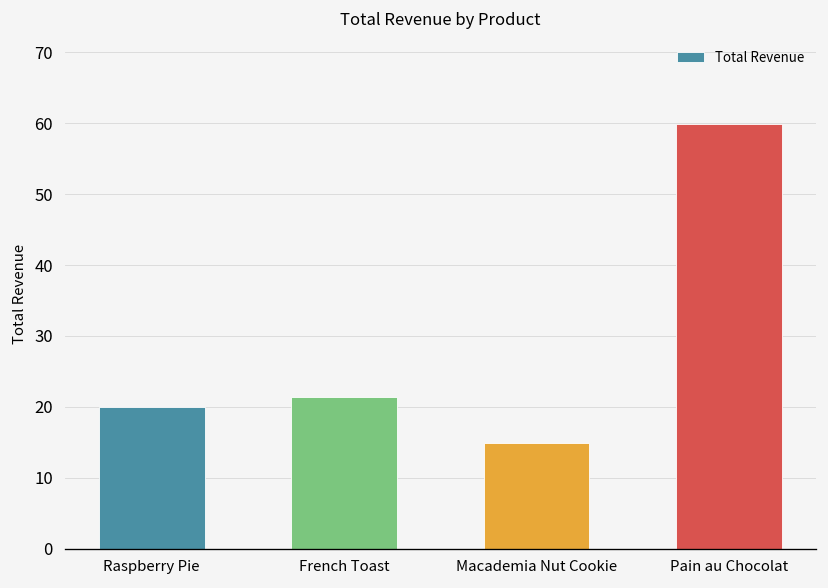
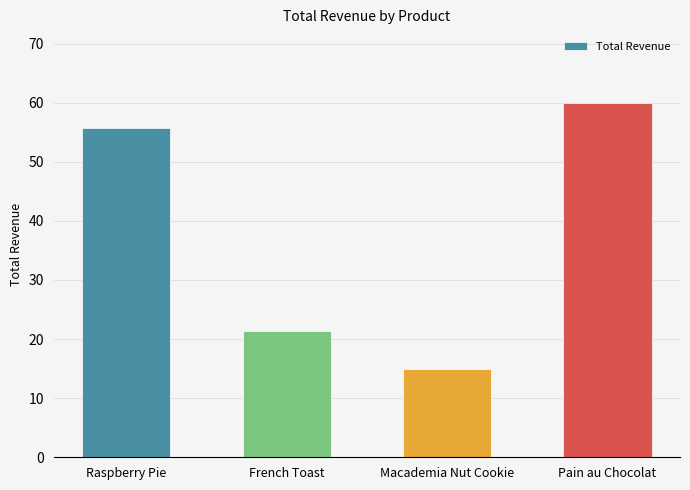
  {
-   "Raspberry Pie": 20,
+   "Raspberry Pie": 56,
    "French Toast": 21,
    "Macademia Nut Cookie": 15,
    "Pain au Chocolat": 60
  }
